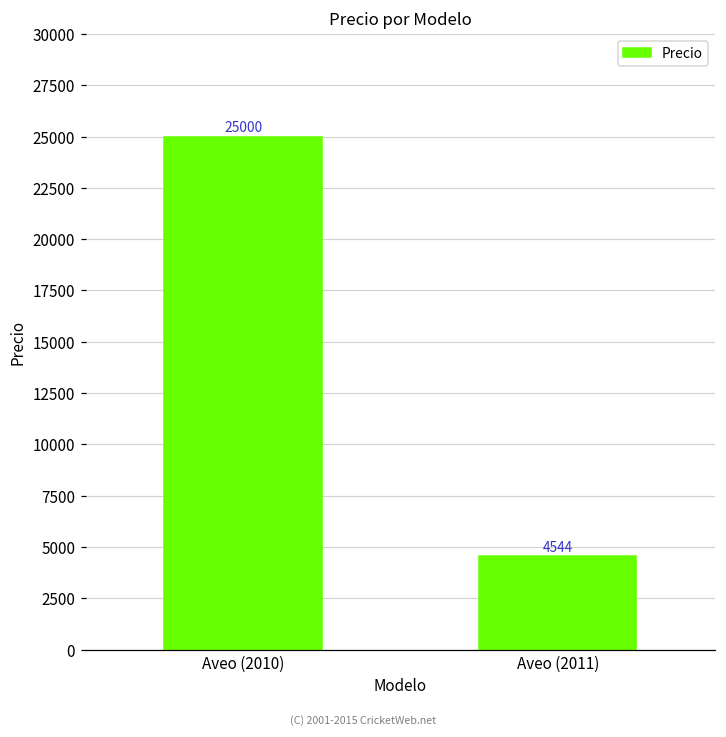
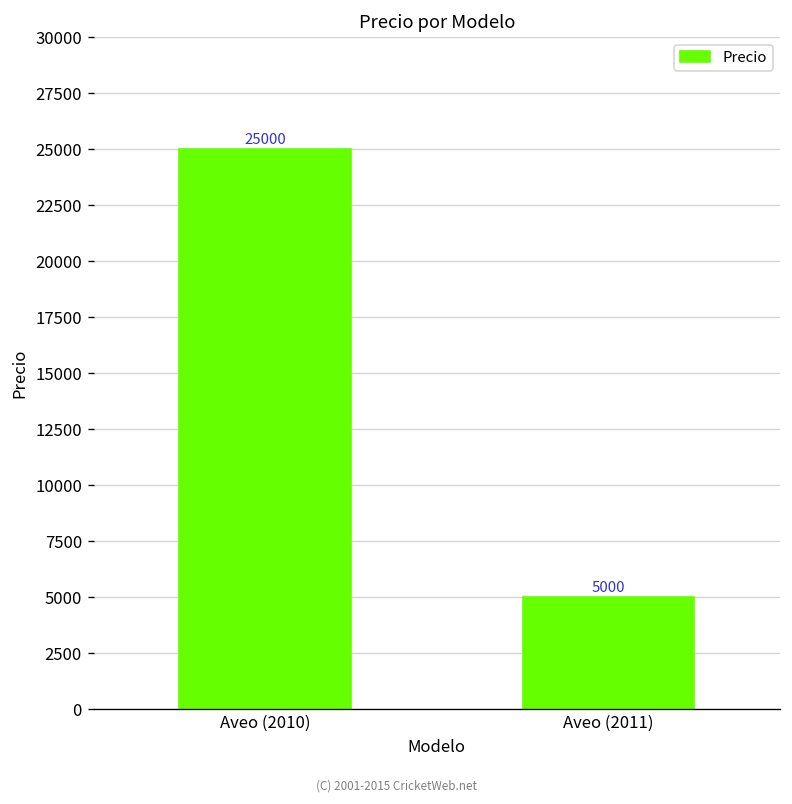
  {
    "Aveo (2010)": 25000,
-   "Aveo (2011)": 4544
+   "Aveo (2011)": 5000
  }
